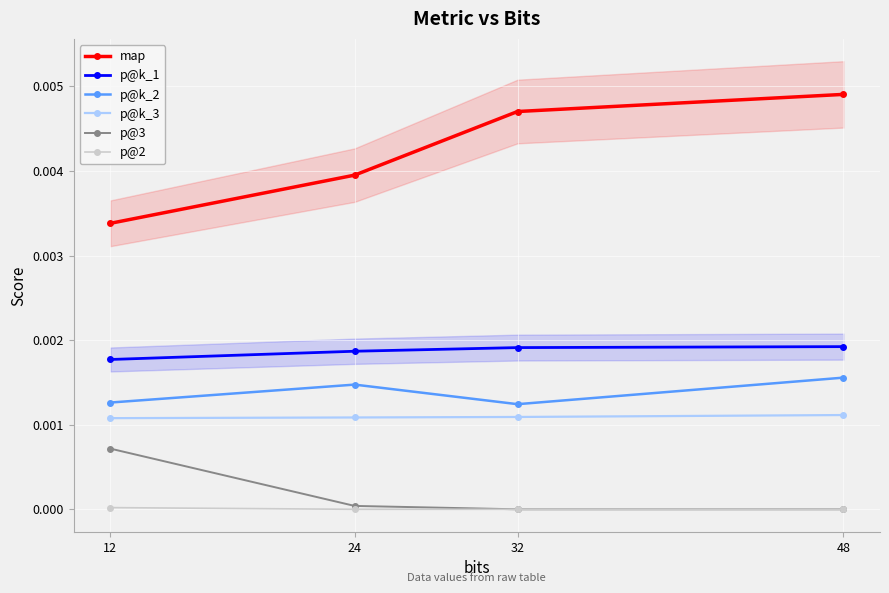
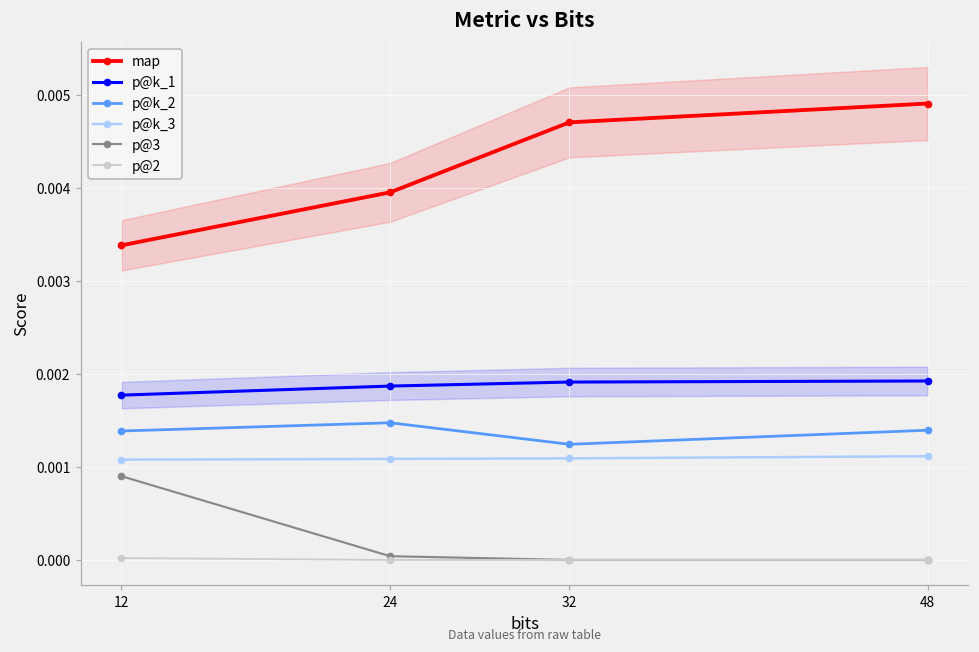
  {
    "p@k_2": {
-     "12": 0.0013,
+     "12": 0.0014,
      "24": 0.0015,
      "32": 0.0012,
-     "48": 0.0016
+     "48": 0.0014
    },
    "p@3": {
-     "12": 0.0007,
+     "12": 0.0009,
      "24": 0.0000
    }
  }
